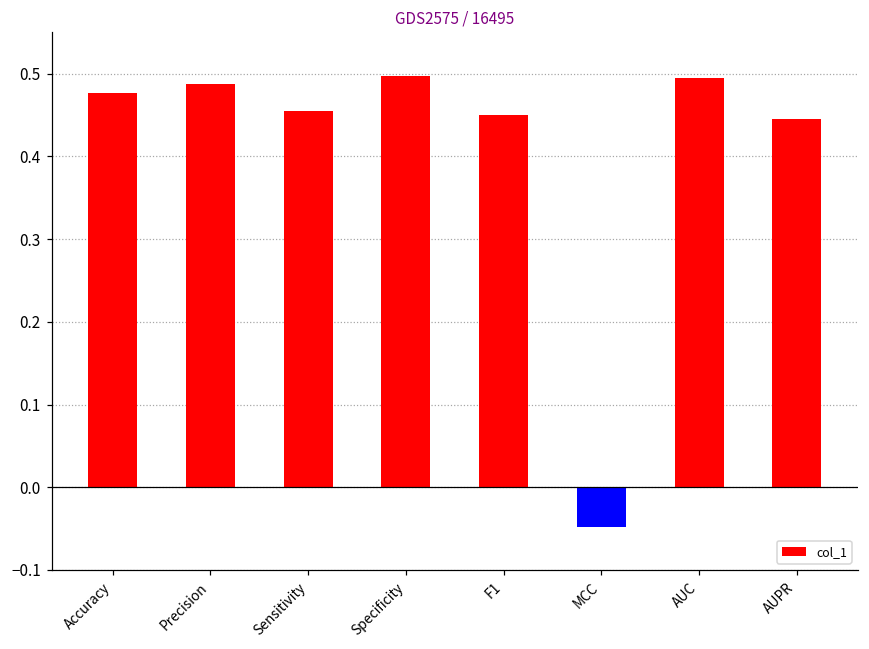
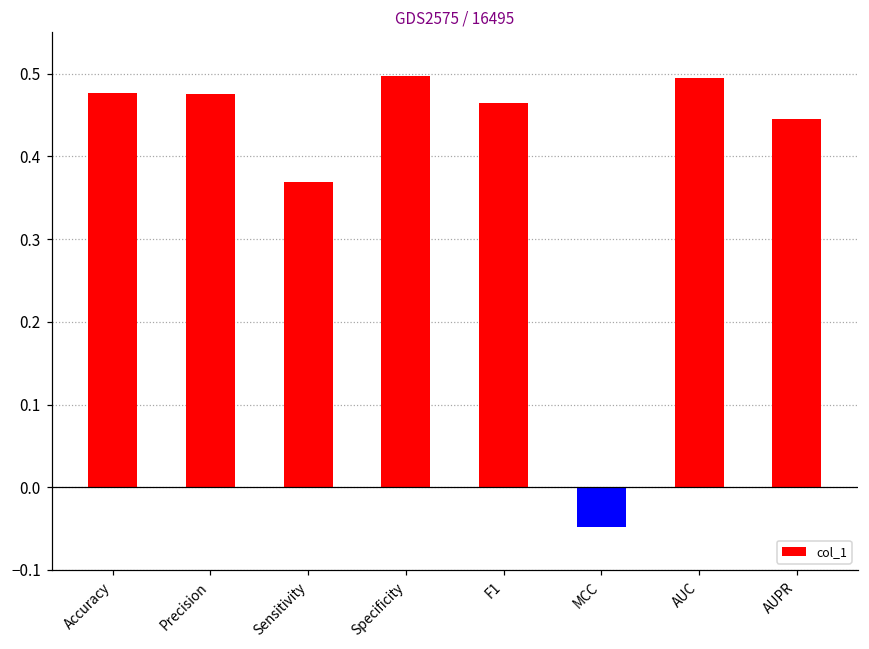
  {
    "Accuracy": 0.48,
-   "Precision": 0.49,
-   "Sensitivity": 0.45,
+   "Precision": 0.48,
+   "Sensitivity": 0.37,
    "Specificity": 0.50,
-   "F1": 0.45,
+   "F1": 0.46,
    "MCC": -0.05,
    "AUC": 0.50,
    "AUPR": 0.45
  }
